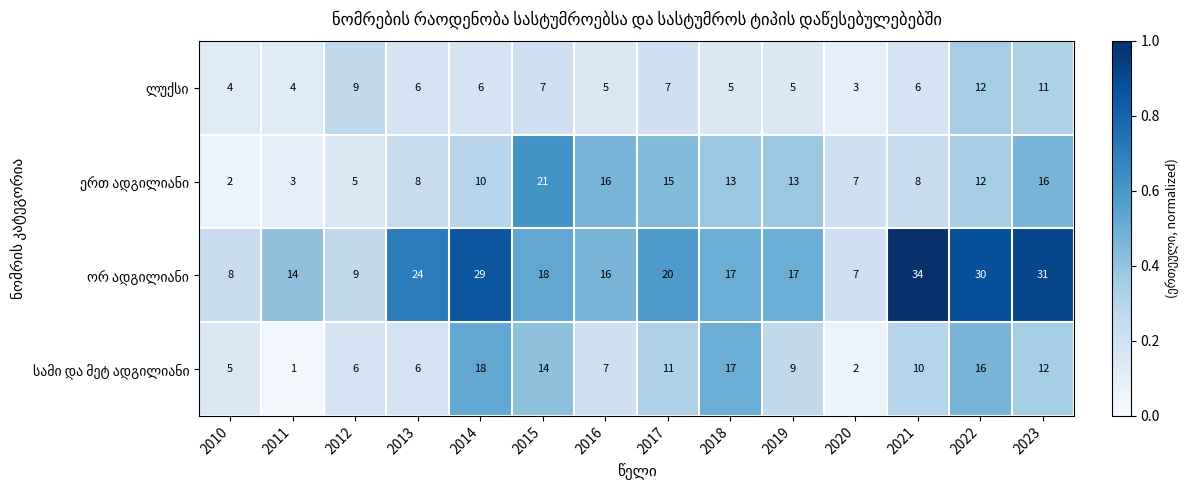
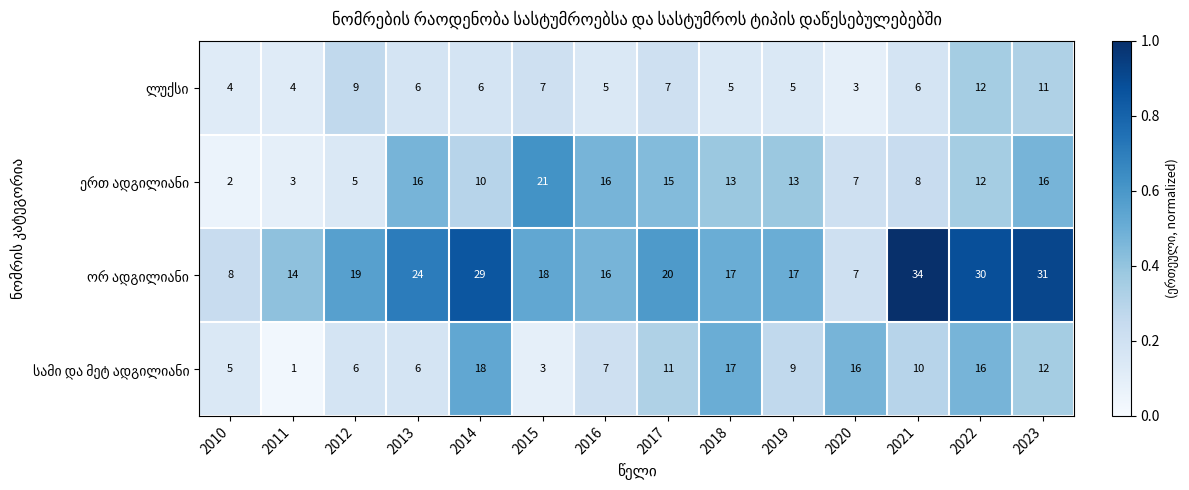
  {
    "ლუქსი": {
      "2010": 4,
      "2011": 4,
      "2012": 9,
      "2013": 6,
      "2014": 6,
      "2015": 7,
      "2016": 5,
      "2017": 7,
      "2018": 5,
      "2019": 5,
      "2020": 3,
      "2021": 6,
      "2022": 12,
      "2023": 11
    },
    "ერთ ადგილიანი": {
      "2010": 2,
      "2011": 3,
      "2012": 5,
-     "2013": 8,
+     "2013": 16,
      "2014": 10,
      "2015": 21,
      "2016": 16,
      "2017": 15,
      "2018": 13,
      "2019": 13,
      "2020": 7,
      "2021": 8,
      "2022": 12,
      "2023": 16
    },
    "ორ ადგილიანი": {
      "2010": 8,
      "2011": 14,
-     "2012": 9,
+     "2012": 19,
      "2013": 24,
      "2014": 29,
      "2015": 18,
      "2016": 16,
      "2017": 20,
      "2018": 17,
      "2019": 17,
      "2020": 7,
      "2021": 34,
      "2022": 30,
      "2023": 31
    },
    "სამი და მეტ ადგილიანი": {
      "2010": 5,
      "2011": 1,
      "2012": 6,
      "2013": 6,
      "2014": 18,
-     "2015": 14,
+     "2015": 3,
      "2016": 7,
      "2017": 11,
      "2018": 17,
      "2019": 9,
-     "2020": 2,
+     "2020": 16,
      "2021": 10,
      "2022": 16,
      "2023": 12
    }
  }
